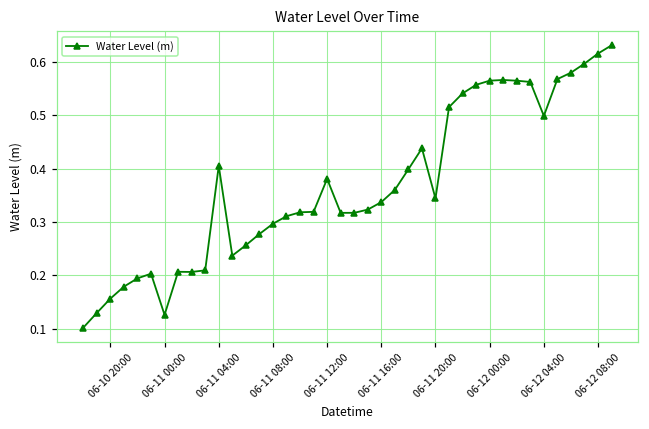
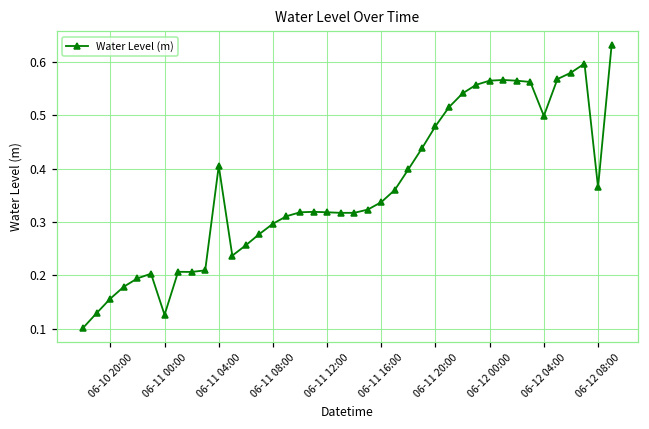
  {
    "06-10 20:00": 0.16,
    "06-11 00:00": 0.13,
    "06-11 04:00": 0.41,
    "06-11 08:00": 0.30,
-   "06-11 12:00": 0.38,
+   "06-11 12:00": 0.32,
    "06-11 16:00": 0.34,
-   "06-11 20:00": 0.34,
+   "06-11 20:00": 0.48,
    "06-12 00:00": 0.56,
    "06-12 04:00": 0.50,
-   "06-12 08:00": 0.62
+   "06-12 08:00": 0.36
  }
